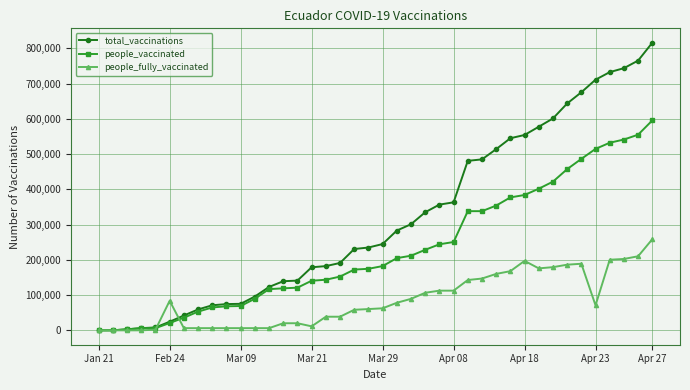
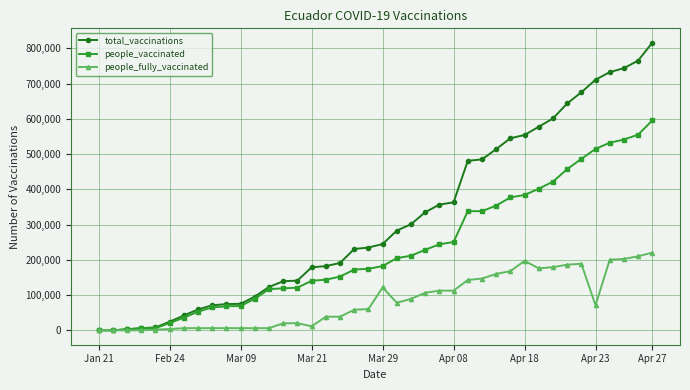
  {
    "people_fully_vaccinated": {
-     "Feb 24": "80,000",
+     "Feb 24": "0",
      "Mar 09": "10,000",
      "Mar 21": "10,000",
-     "Mar 29": "60,000",
+     "Mar 29": "120,000",
      "Apr 08": "110,000",
      "Apr 18": "200,000",
      "Apr 23": "70,000",
-     "Apr 27": "260,000"
+     "Apr 27": "220,000"
    }
  }
